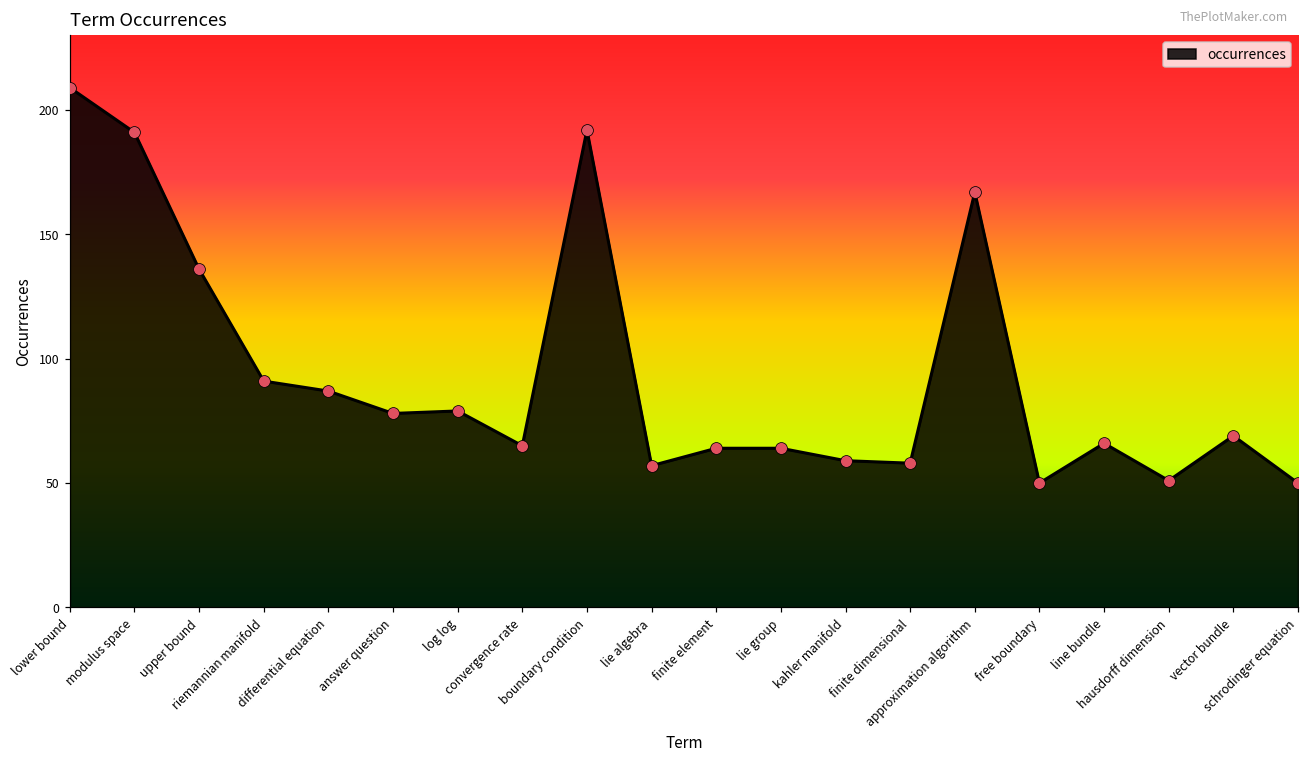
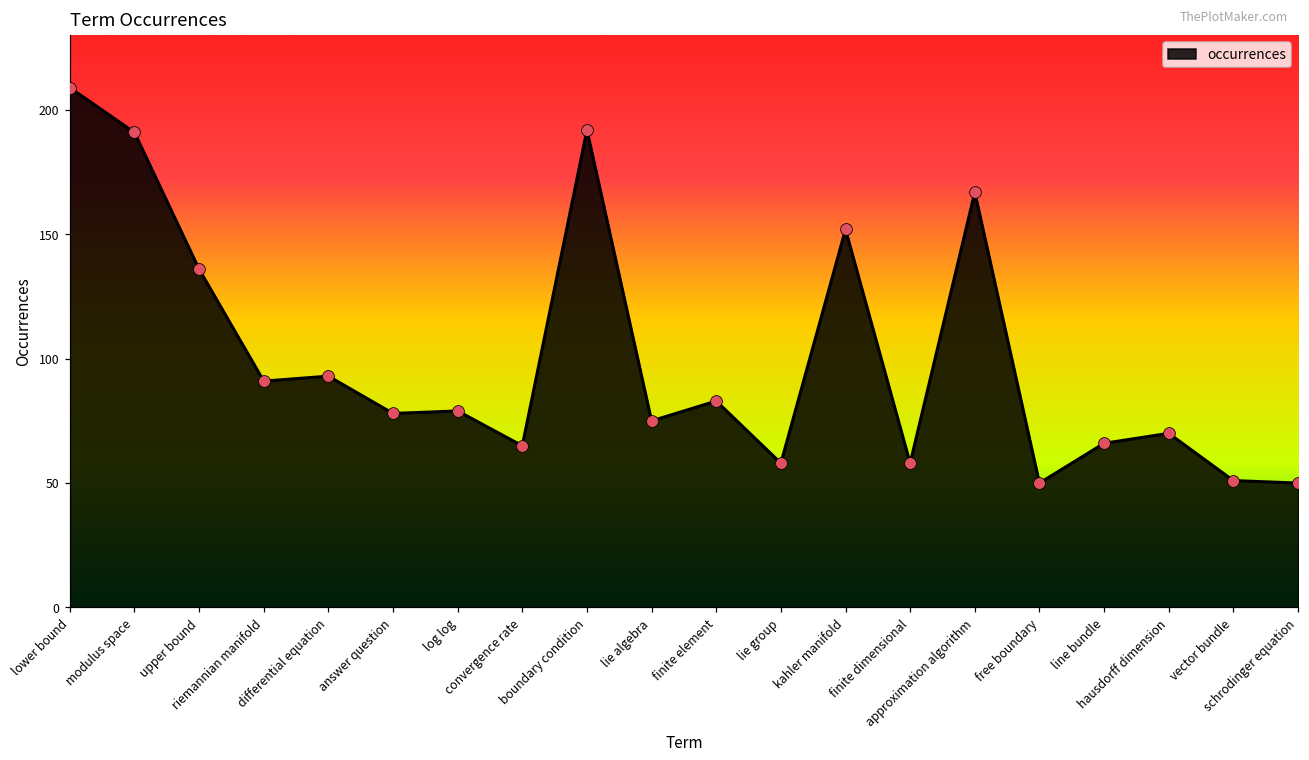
  {
    "lower bound": 209,
    "modulus space": 191,
    "upper bound": 136,
    "riemannian manifold": 91,
-   "differential equation": 87,
+   "differential equation": 93,
    "answer question": 78,
    "log log": 79,
    "convergence rate": 65,
    "boundary condition": 192,
-   "lie algebra": 57,
-   "finite element": 64,
-   "lie group": 64,
-   "kahler manifold": 59,
+   "lie algebra": 75,
+   "finite element": 83,
+   "lie group": 58,
+   "kahler manifold": 152,
    "finite dimensional": 58,
    "approximation algorithm": 167,
    "free boundary": 50,
    "line bundle": 66,
-   "hausdorff dimension": 51,
-   "vector bundle": 69,
+   "hausdorff dimension": 70,
+   "vector bundle": 51,
    "schrodinger equation": 50
  }
